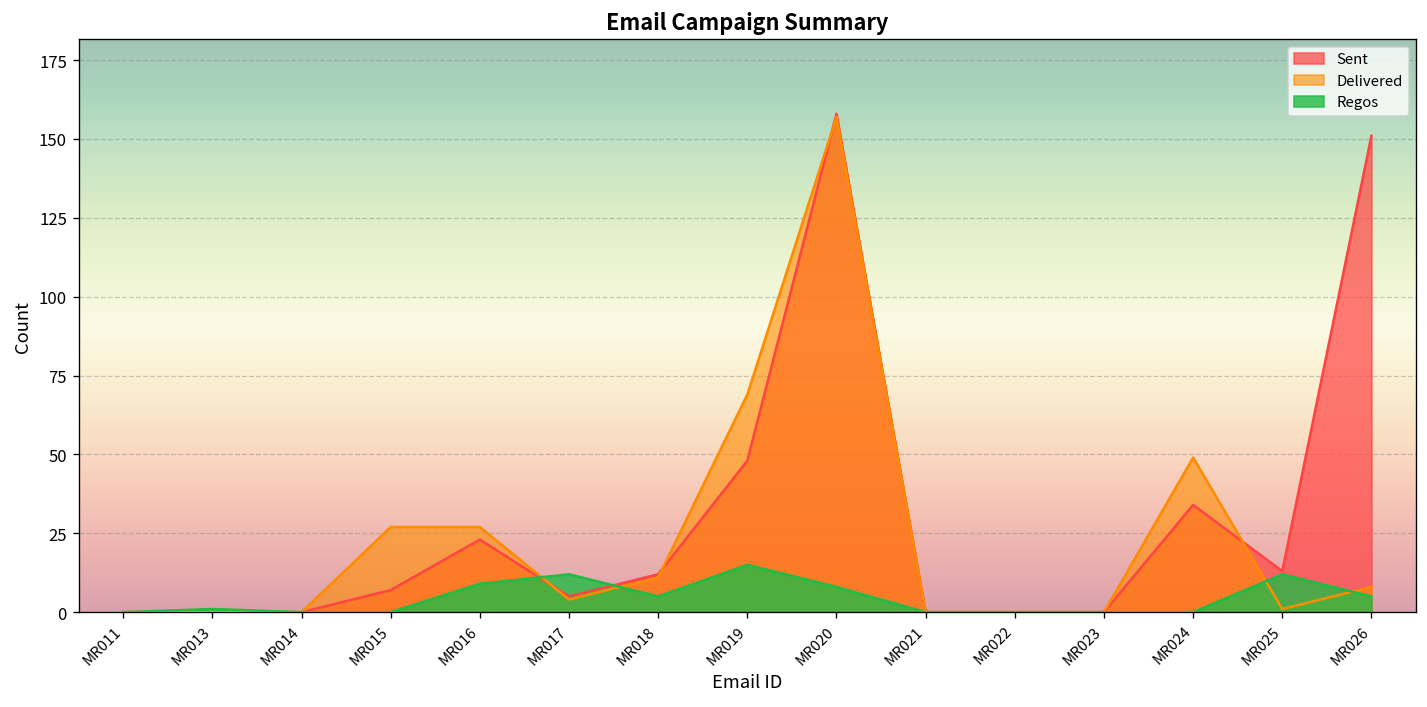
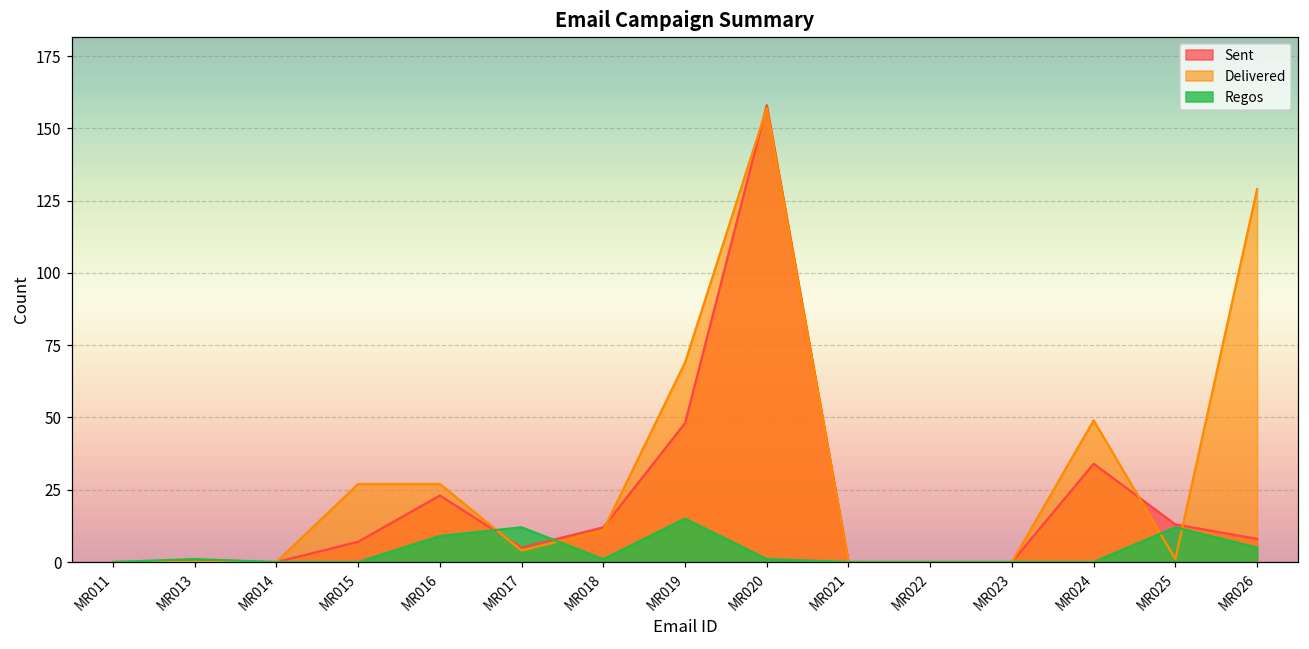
  {
    "Sent": {
      "MR015": 7,
      "MR016": 23,
      "MR017": 5,
      "MR018": 12,
      "MR019": 48,
      "MR020": 158,
      "MR024": 34,
      "MR025": 13,
-     "MR026": 151
+     "MR026": 8
    },
    "Delivered": {
      "MR015": 27,
      "MR016": 27,
      "MR017": 4,
      "MR018": 11,
      "MR019": 69,
      "MR020": 157,
      "MR024": 49,
      "MR025": 1,
-     "MR026": 8
+     "MR026": 129
    },
    "Regos": {
      "MR013": 1,
      "MR015": 0,
      "MR016": 9,
      "MR017": 12,
-     "MR018": 5,
+     "MR018": 1,
      "MR019": 15,
-     "MR020": 8,
+     "MR020": 1,
      "MR024": 0,
      "MR025": 12,
      "MR026": 5
    }
  }
